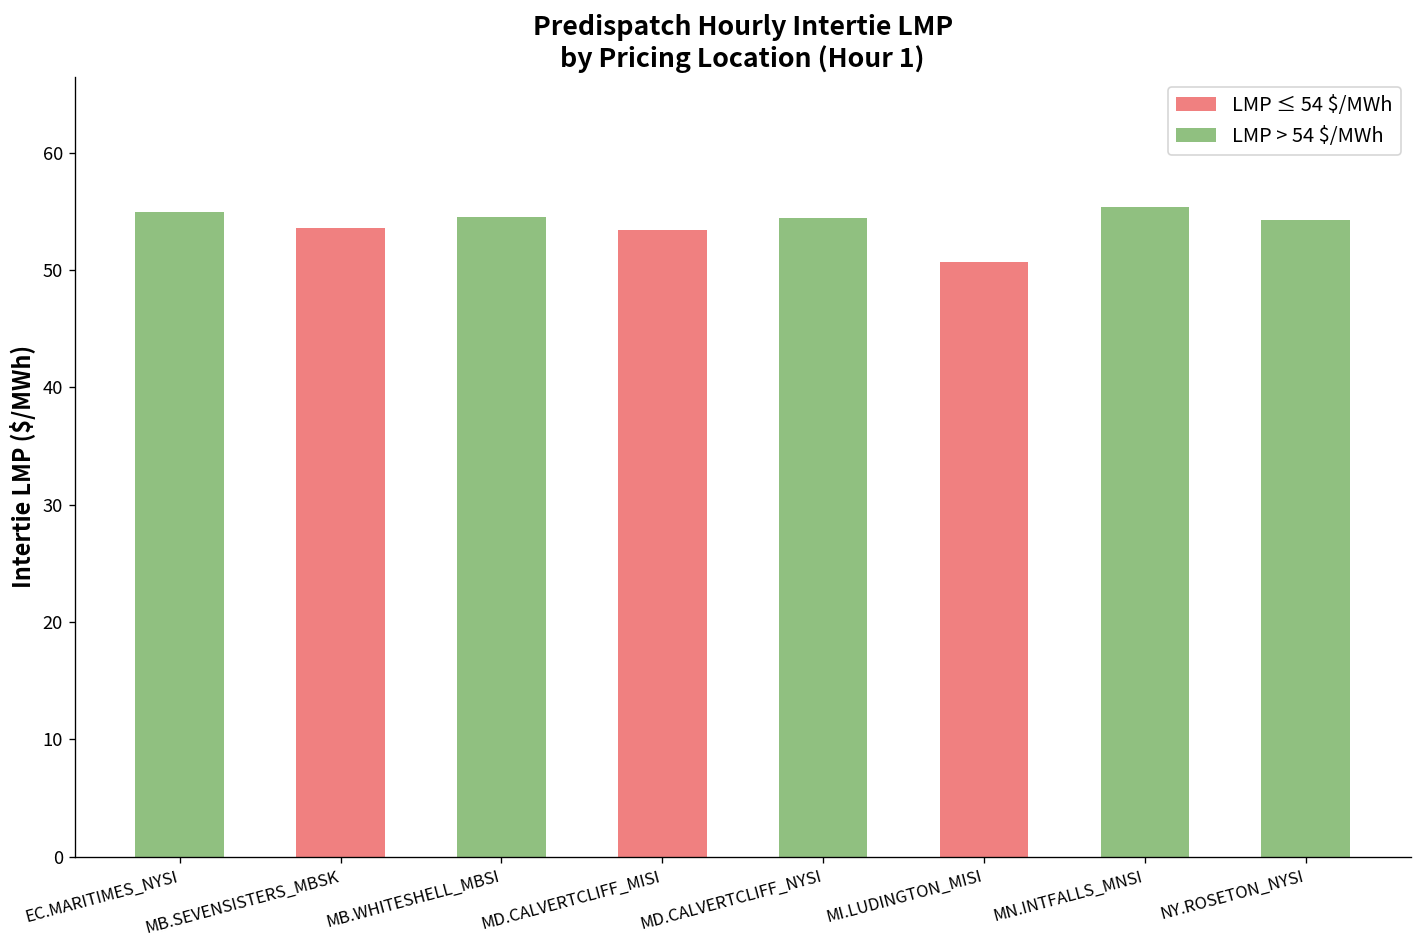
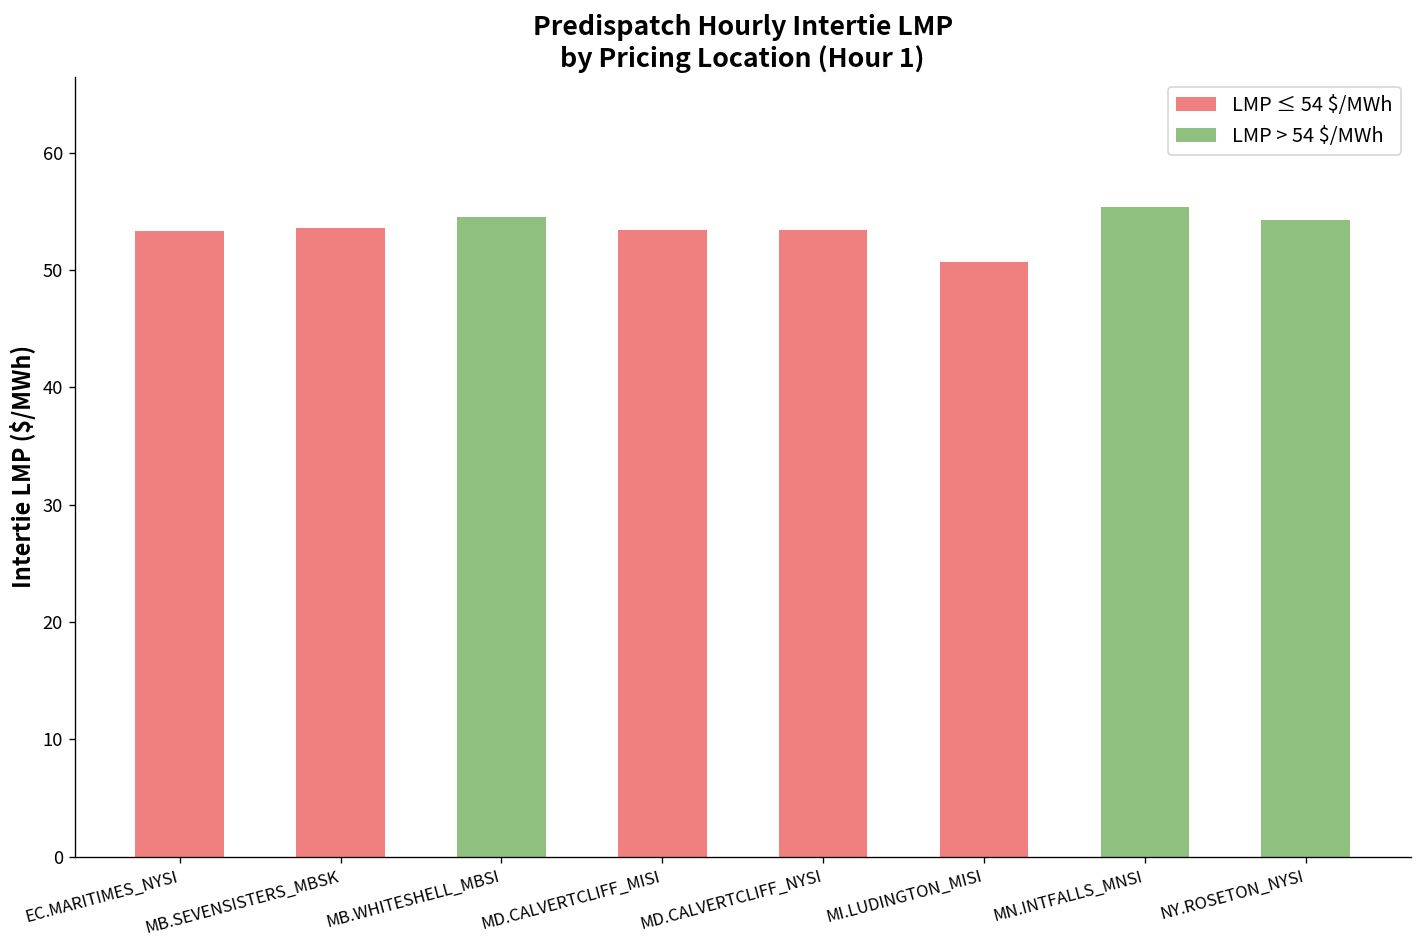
  {
-   "EC.MARITIMES_NYSI": 55,
+   "EC.MARITIMES_NYSI": 53,
    "MB.SEVENSISTERS_MBSK": 54,
    "MB.WHITESHELL_MBSI": 54,
    "MD.CALVERTCLIFF_MISI": 53,
-   "MD.CALVERTCLIFF_NYSI": 54,
+   "MD.CALVERTCLIFF_NYSI": 53,
    "MI.LUDINGTON_MISI": 51,
    "MN.INTFALLS_MNSI": 55,
    "NY.ROSETON_NYSI": 54
  }
